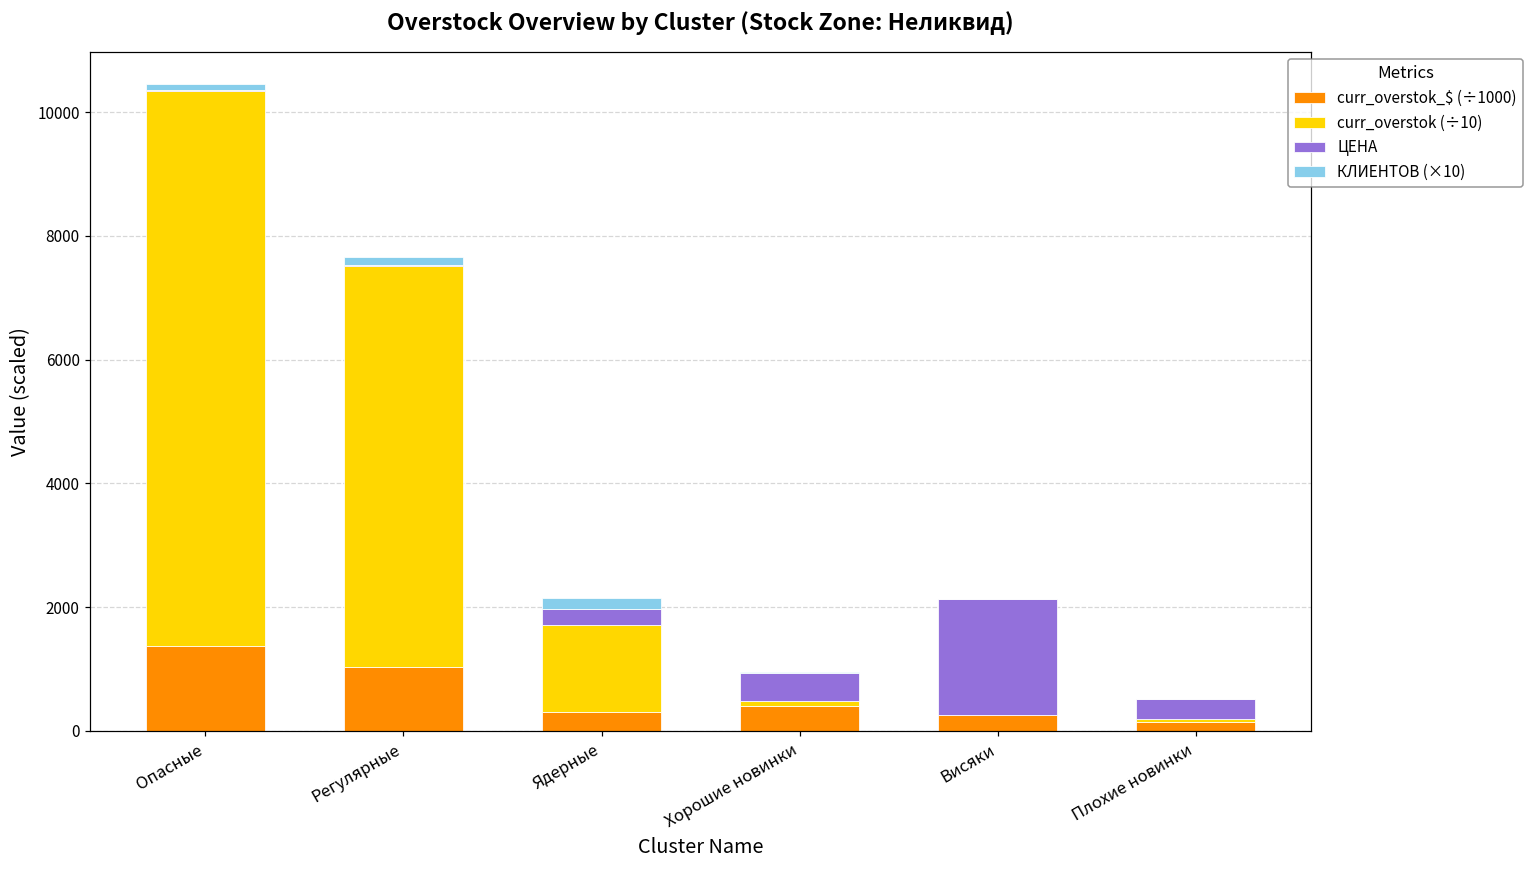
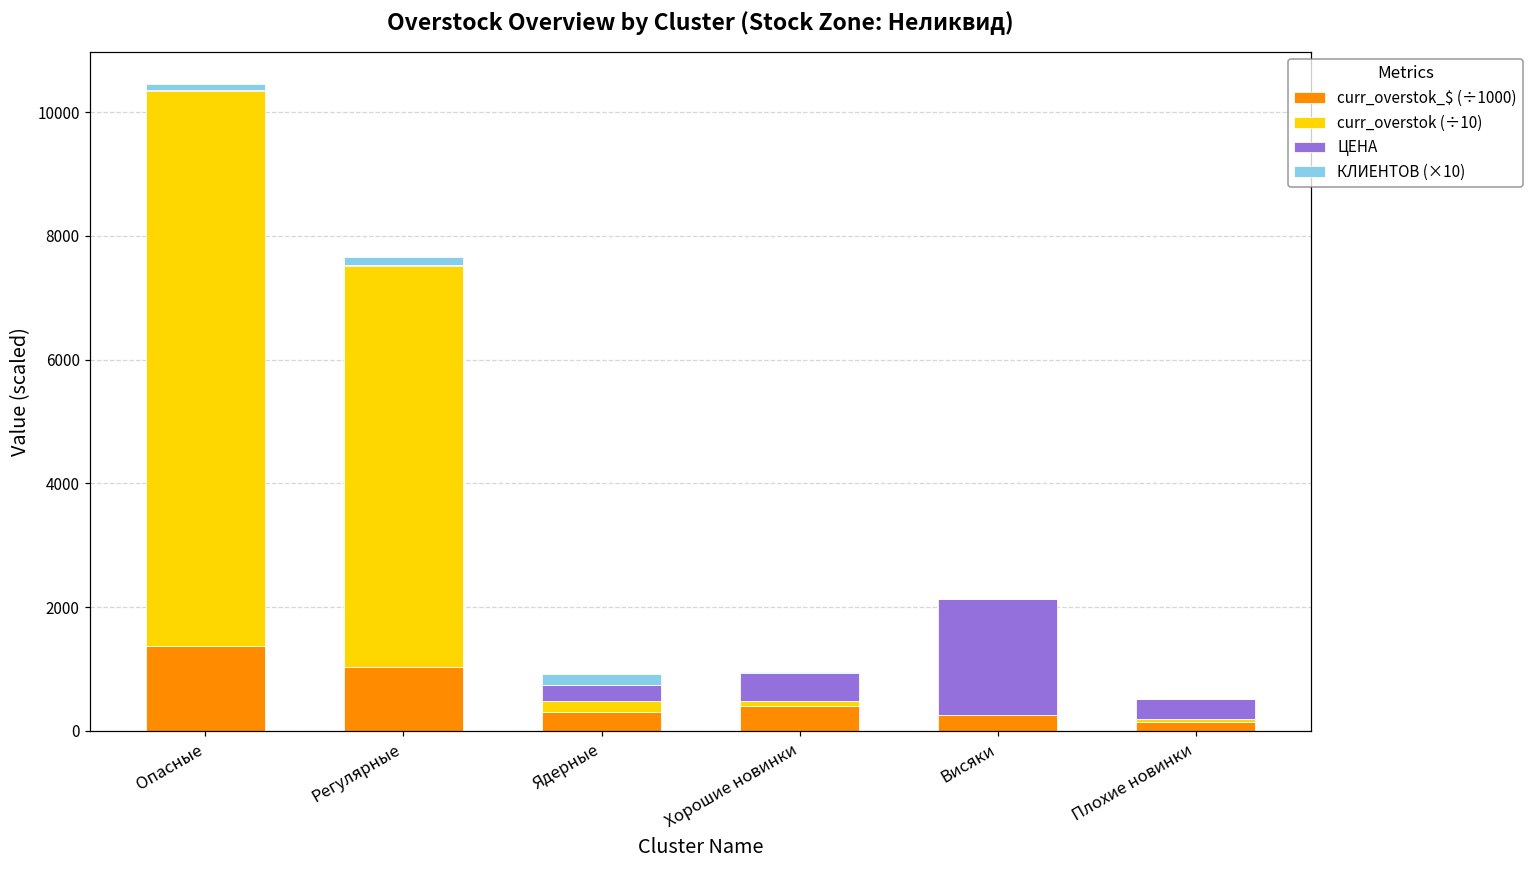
  {
    "curr_overstok_$ (÷1000)": {
      "Опасные": 1400,
      "Регулярные": 1000,
      "Ядерные": 300,
      "Хорошие новинки": 400,
      "Висяки": 200,
      "Плохие новинки": 100
    },
    "curr_overstok (÷10)": {
      "Опасные": 9000,
      "Регулярные": 6500,
-     "Ядерные": 1400,
+     "Ядерные": 200,
      "Хорошие новинки": 100,
      "Плохие новинки": 0
    },
    "ЦЕНА": {
      "Ядерные": 300,
      "Хорошие новинки": 400,
      "Висяки": 1900,
      "Плохие новинки": 300
    },
    "КЛИЕНТОВ (×10)": {
      "Опасные": 100,
      "Регулярные": 100,
      "Ядерные": 200,
      "Висяки": 0,
      "Плохие новинки": 0
    }
  }
